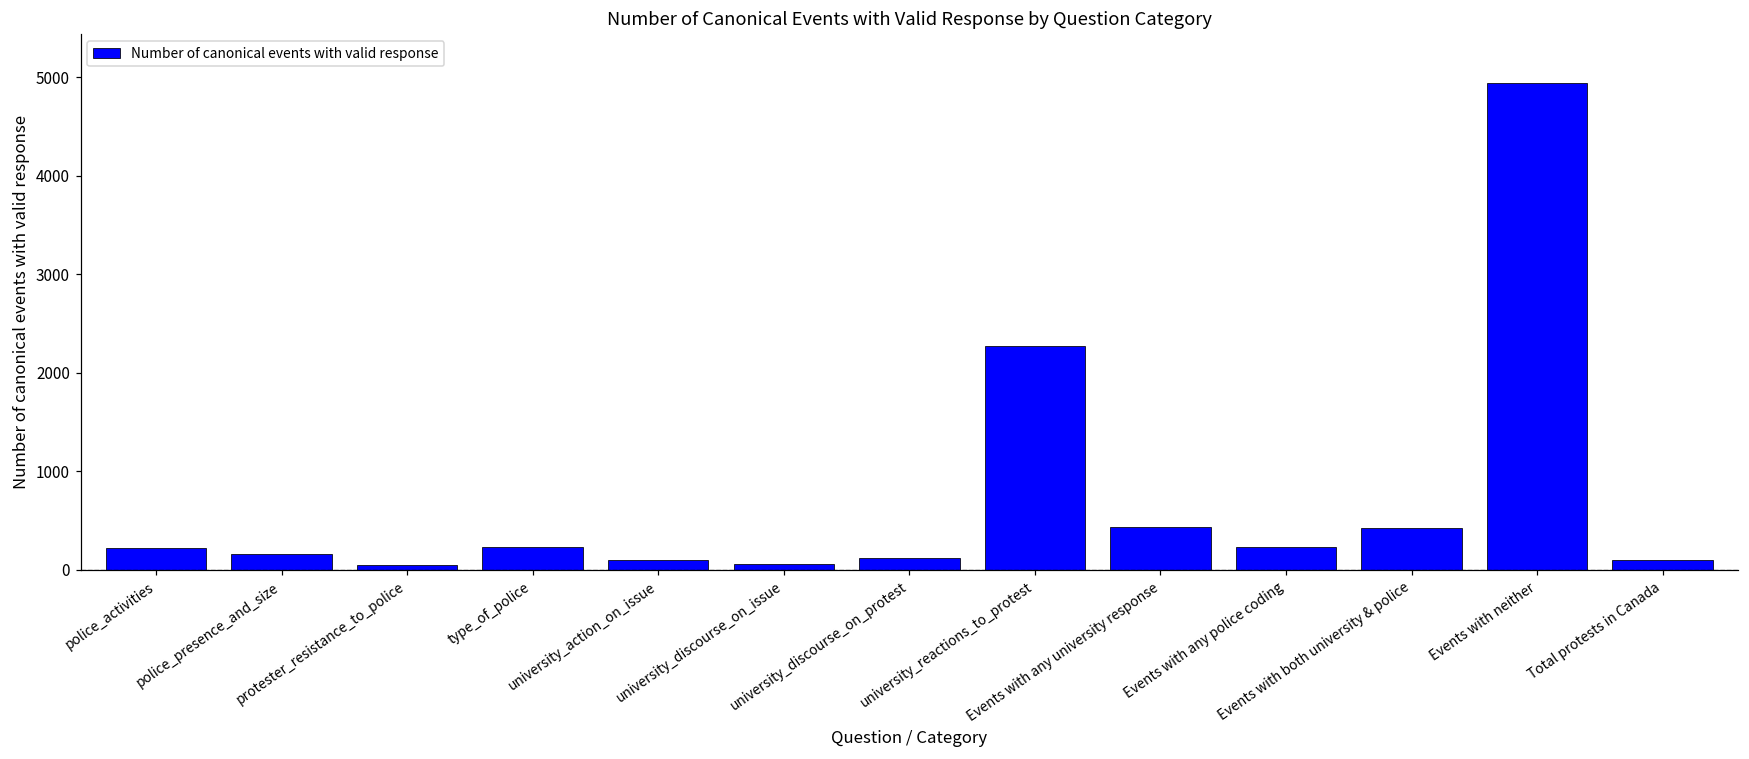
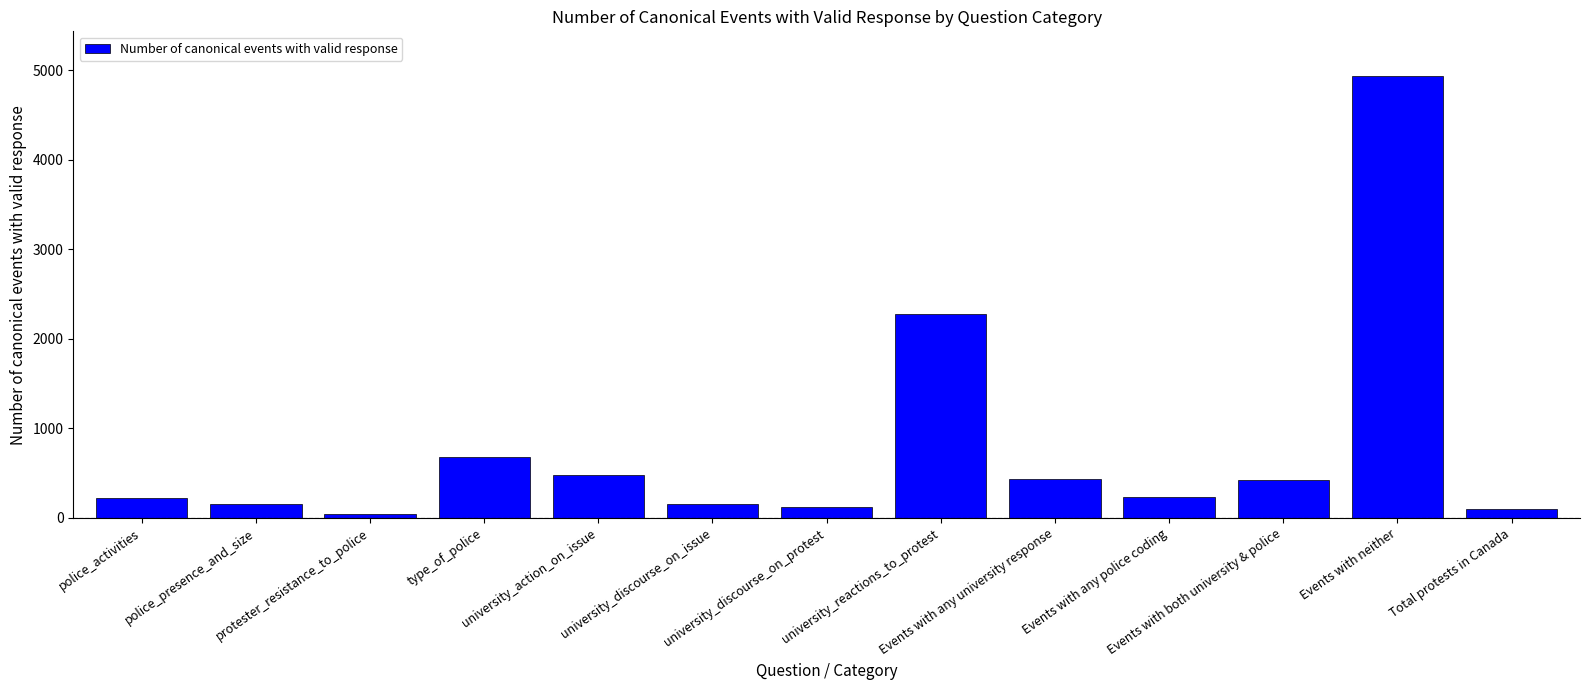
  {
    "police_activities": 200,
    "police_presence_and_size": 200,
    "protester_resistance_to_police": 0,
-   "type_of_police": 200,
-   "university_action_on_issue": 100,
-   "university_discourse_on_issue": 100,
+   "type_of_police": 700,
+   "university_action_on_issue": 500,
+   "university_discourse_on_issue": 200,
    "university_discourse_on_protest": 100,
    "university_reactions_to_protest": 2300,
    "Events with any university response": 400,
    "Events with any police coding": 200,
    "Events with both university & police": 400,
    "Events with neither": 4900,
    "Total protests in Canada": 100
  }
